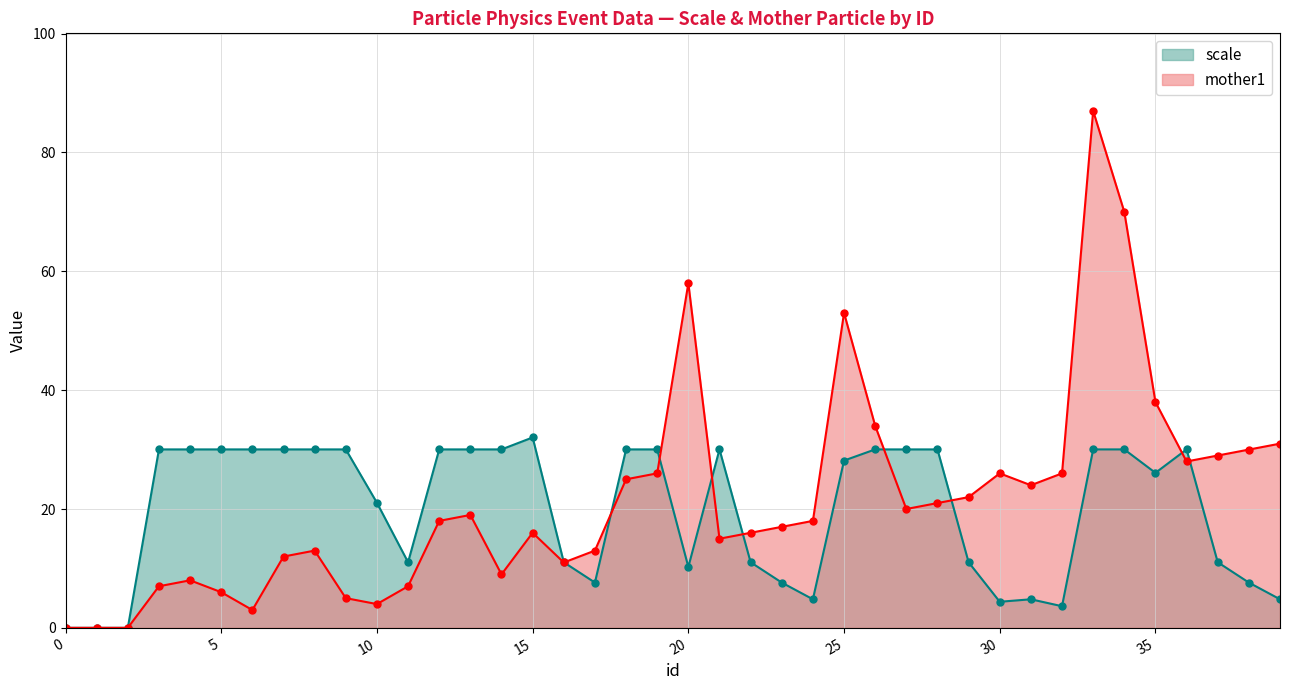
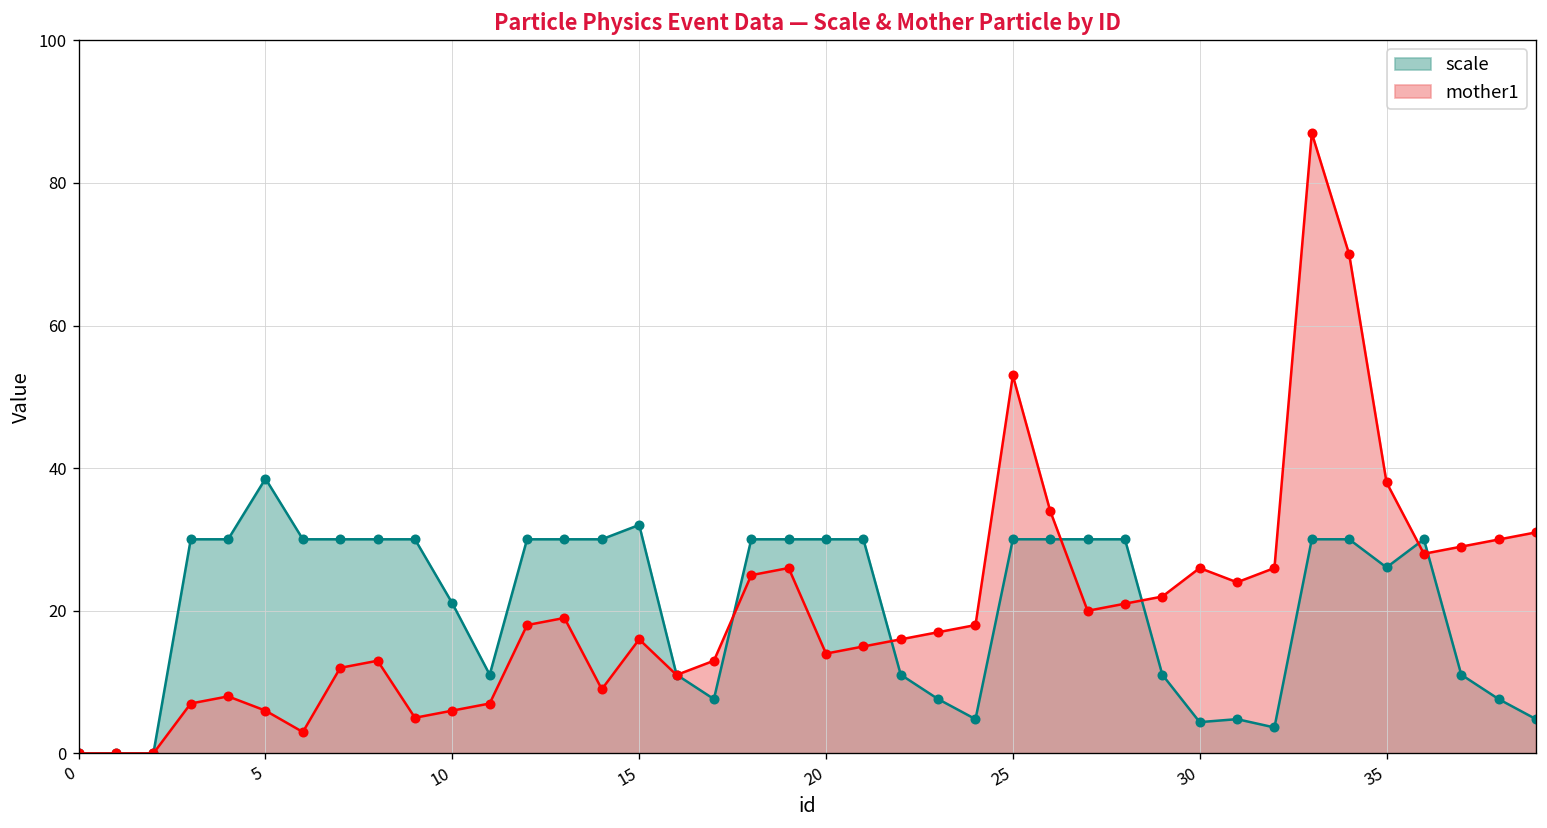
  {
    "scale": {
-     "5": 30,
+     "5": 39,
      "10": 21,
      "15": 32,
-     "20": 10,
-     "25": 28,
+     "20": 30,
+     "25": 30,
      "30": 4,
      "35": 26
    },
    "mother1": {
      "5": 6,
-     "10": 4,
+     "10": 6,
      "15": 16,
-     "20": 58,
+     "20": 14,
      "25": 53,
      "30": 26,
      "35": 38
    }
  }
